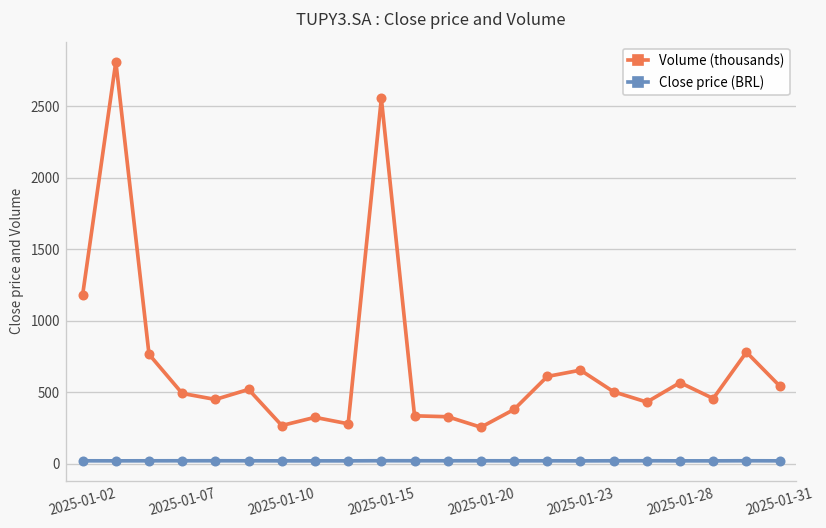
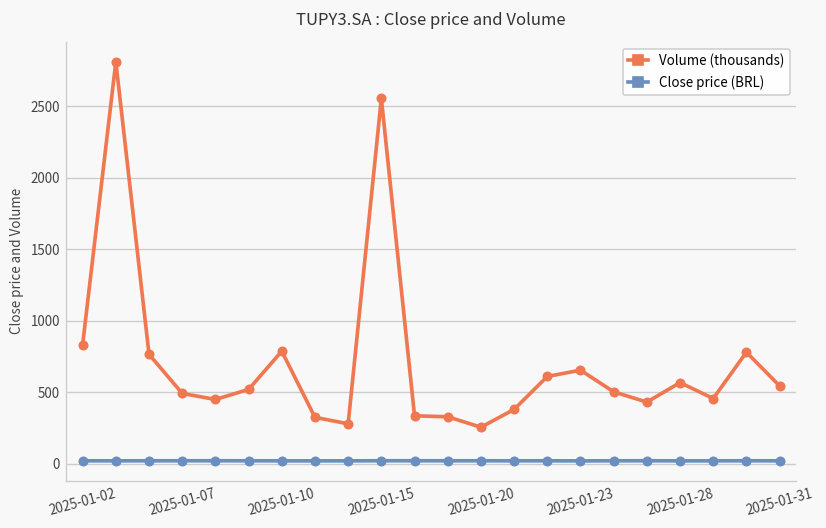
  {
    "Volume (thousands)": {
-     "2025-01-02": 1180,
+     "2025-01-02": 830,
      "2025-01-07": 490,
-     "2025-01-10": 270,
+     "2025-01-10": 790,
      "2025-01-15": 2560,
      "2025-01-20": 260,
      "2025-01-23": 660,
      "2025-01-28": 570,
      "2025-01-31": 550
    },
    "Close price (BRL)": {
      "2025-01-02": 20,
      "2025-01-07": 20,
      "2025-01-10": 20,
      "2025-01-15": 20,
      "2025-01-20": 20,
      "2025-01-23": 20,
      "2025-01-28": 20,
      "2025-01-31": 20
    }
  }
